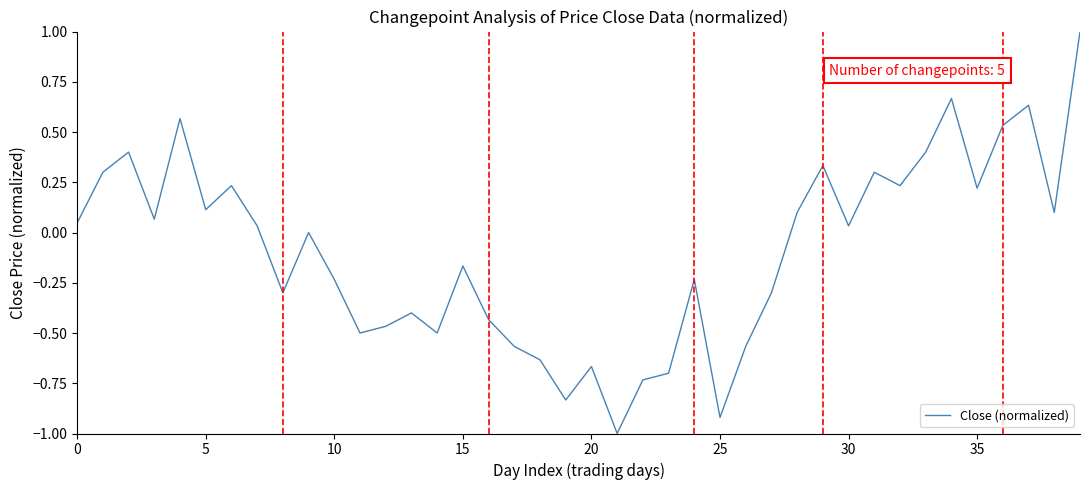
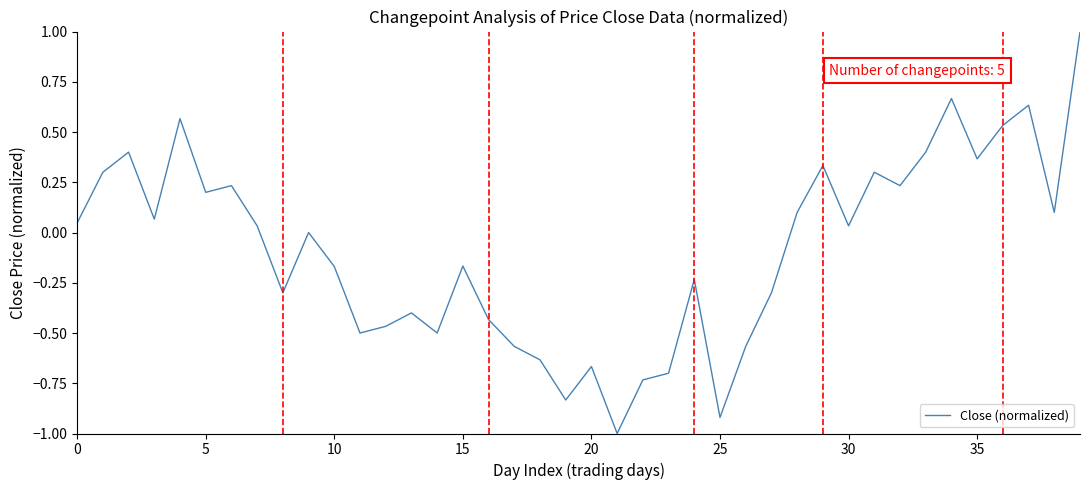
  {
    "0": 0.05,
-   "5": 0.11,
-   "10": -0.23,
+   "5": 0.20,
+   "10": -0.17,
    "15": -0.17,
    "20": -0.67,
    "25": -0.92,
    "30": 0.03,
-   "35": 0.22
+   "35": 0.37
  }
